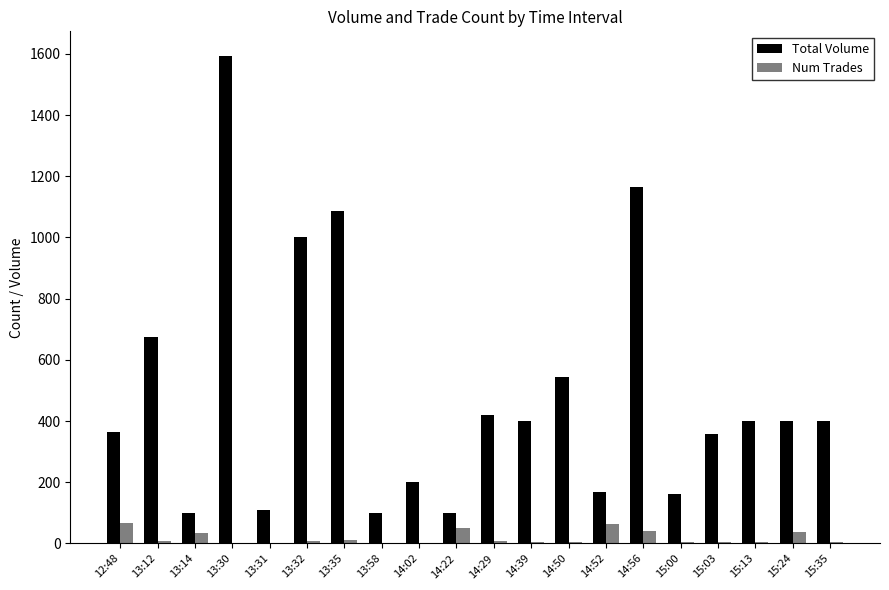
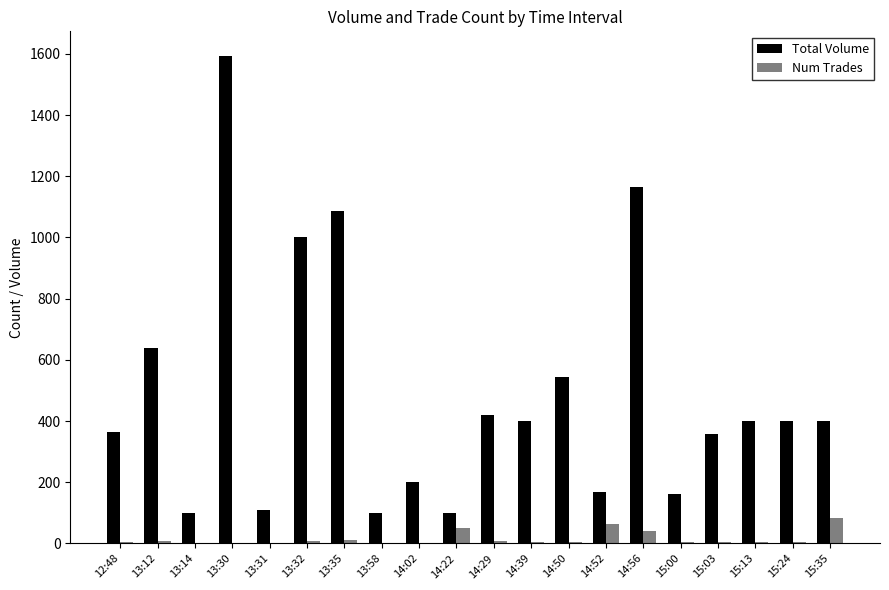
  {
    "Total Volume": {
      "12:48": 360,
-     "13:12": 670,
+     "13:12": 640,
      "13:14": 100,
      "13:30": 1590,
      "13:31": 110,
      "13:32": 1000,
      "13:35": 1090,
      "13:58": 100,
      "14:02": 200,
      "14:22": 100,
      "14:29": 420,
      "14:39": 400,
      "14:50": 550,
      "14:52": 170,
      "14:56": 1170,
      "15:00": 160,
      "15:03": 360,
      "15:13": 400,
      "15:24": 400,
      "15:35": 400
    },
    "Num Trades": {
-     "12:48": 70,
-     "13:14": 30,
+     "12:48": 10,
+     "13:14": 0,
      "13:32": 10,
      "13:35": 10,
      "14:22": 50,
      "14:52": 70,
      "14:56": 40,
-     "15:24": 40,
-     "15:35": 0
+     "15:24": 0,
+     "15:35": 80
    }
  }
